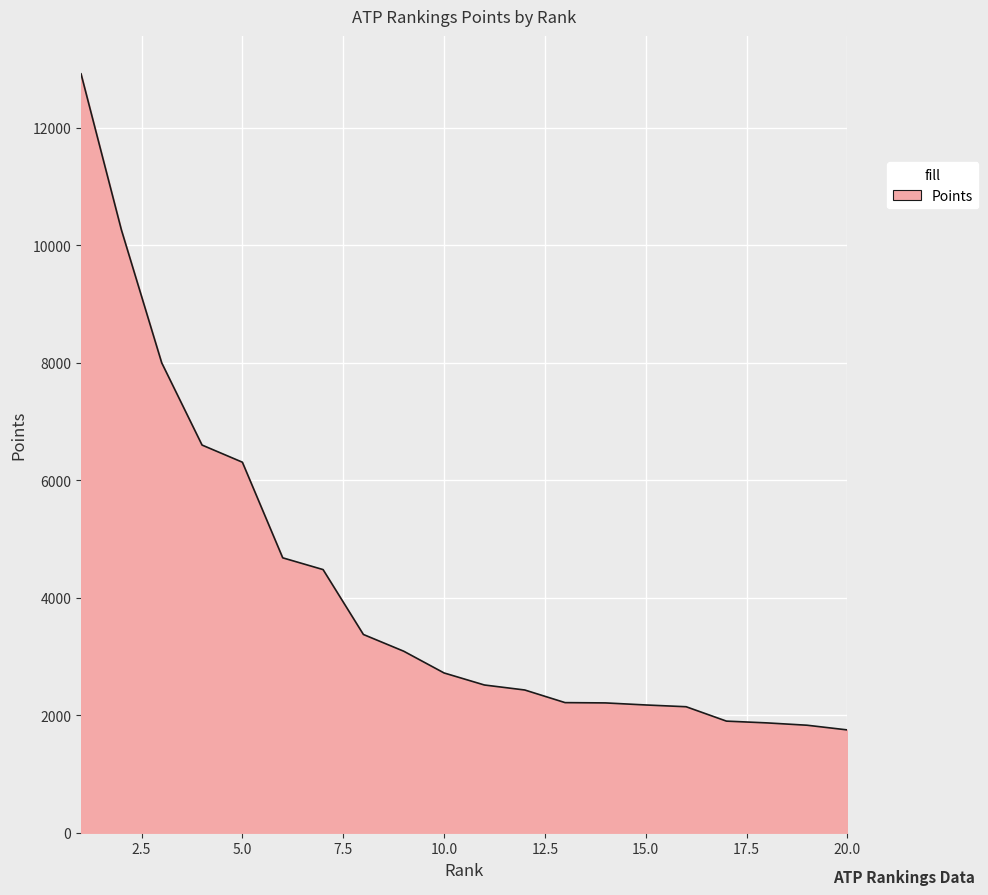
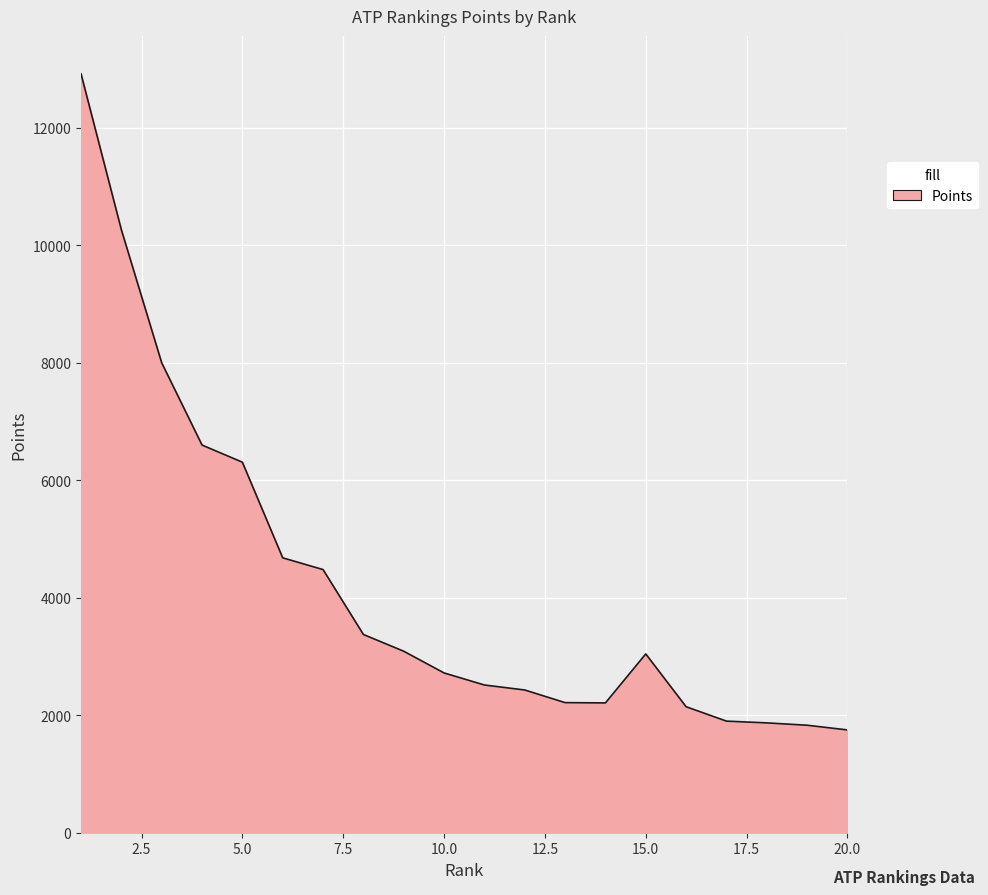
  {
    "5.0": 6300,
    "10.0": 2700,
-   "15.0": 2200,
+   "15.0": 3000,
    "20.0": 1800
  }
